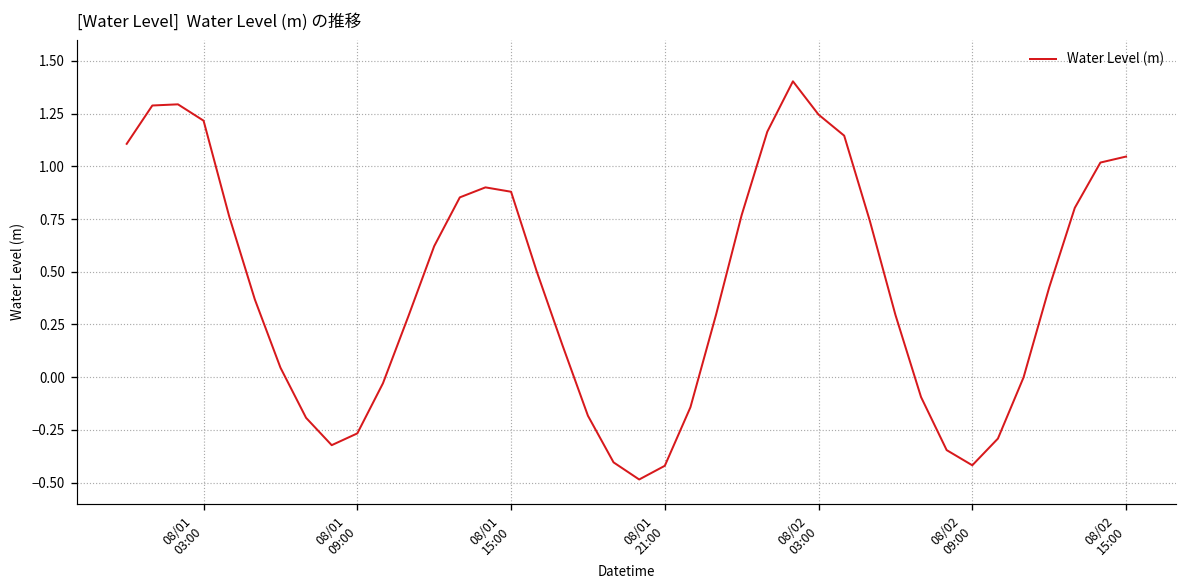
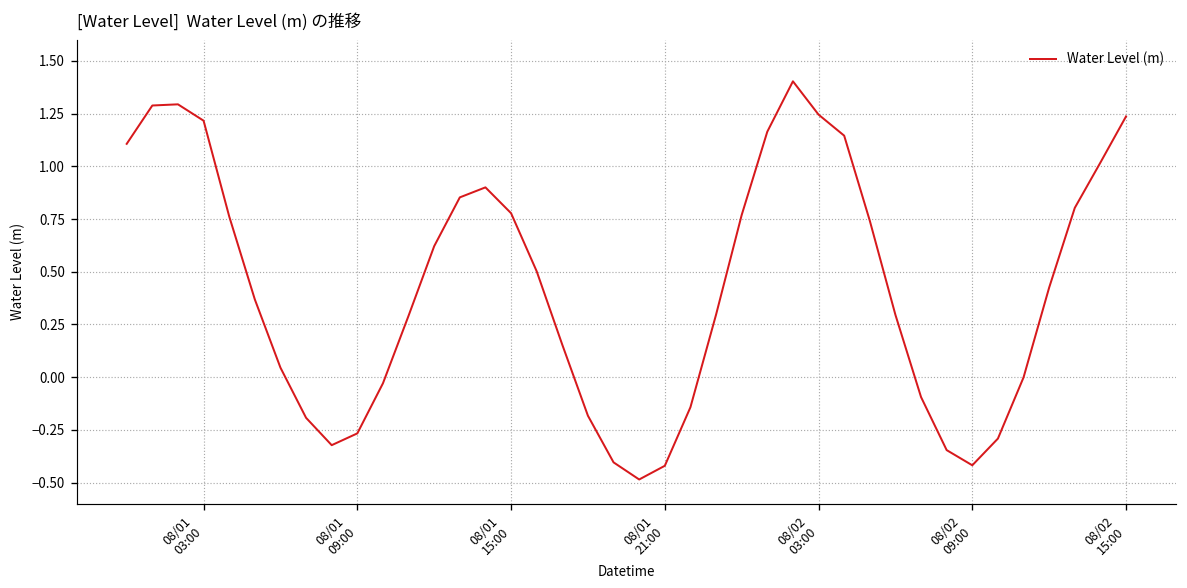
  {
    "08/01 03:00": 1.22,
    "08/01 09:00": -0.27,
-   "08/01 15:00": 0.88,
+   "08/01 15:00": 0.78,
    "08/01 21:00": -0.42,
    "08/02 03:00": 1.25,
    "08/02 09:00": -0.42,
-   "08/02 15:00": 1.05
+   "08/02 15:00": 1.24
  }
